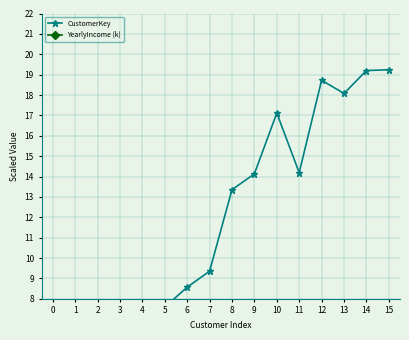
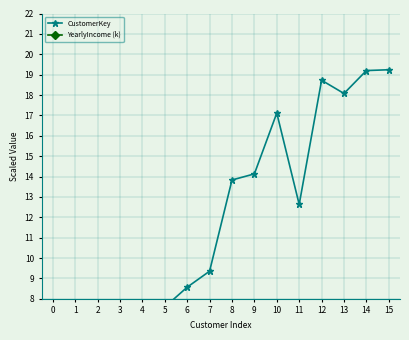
  {
    "CustomerKey": {
      "6": 8.6,
      "7": 9.4,
-     "8": 13.4,
+     "8": 13.8,
      "9": 14.1,
      "10": 17.1,
-     "11": 14.2,
+     "11": 12.6,
      "12": 18.7,
      "13": 18.1,
      "14": 19.2,
      "15": 19.2
    }
  }
